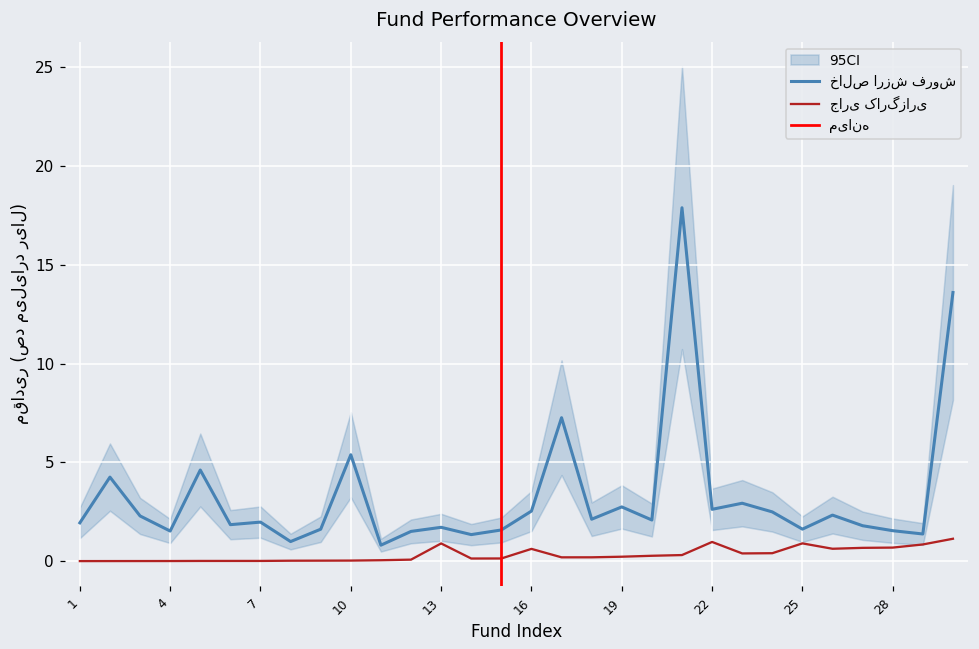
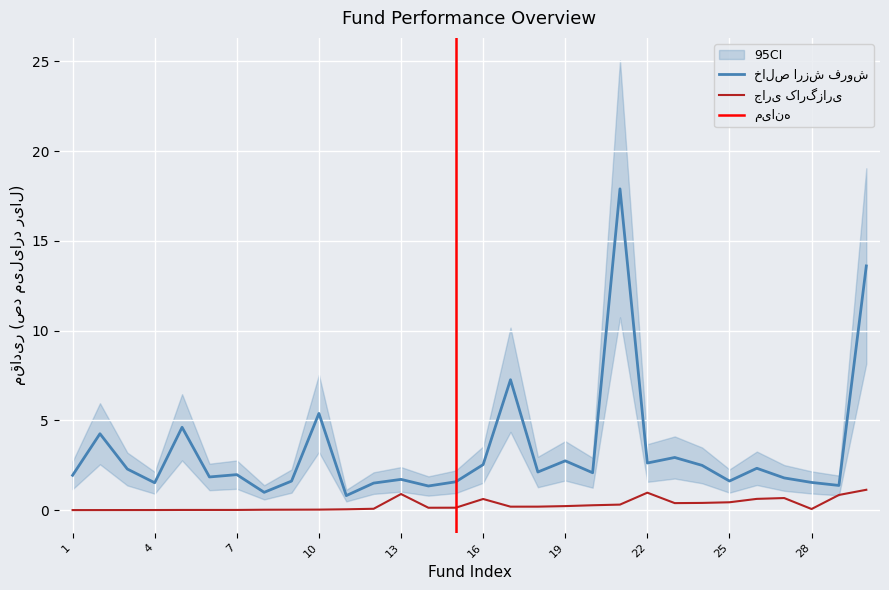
  {
    "جاری کارگزاری": {
      "1": 0.0,
      "4": 0.0,
      "7": 0.0,
      "10": 0.0,
      "13": 0.9,
      "16": 0.6,
      "19": 0.2,
      "22": 1.0,
-     "25": 0.9,
-     "28": 0.7
+     "25": 0.4,
+     "28": 0.1
    }
  }
